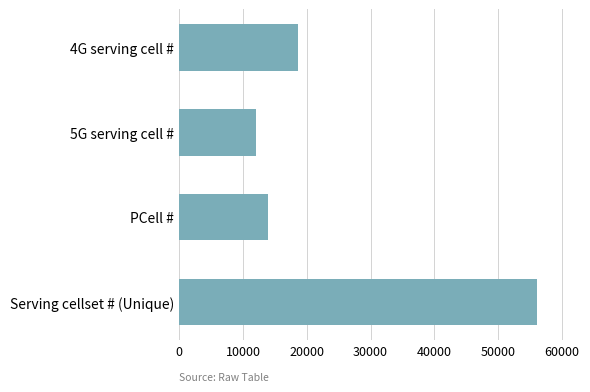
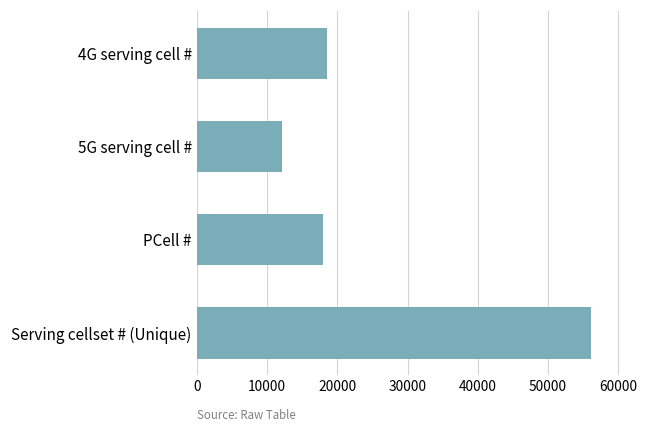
  {
    "4G serving cell #": 19000,
    "5G serving cell #": 12000,
-   "PCell #": 14000,
+   "PCell #": 18000,
    "Serving cellset # (Unique)": 56000
  }
